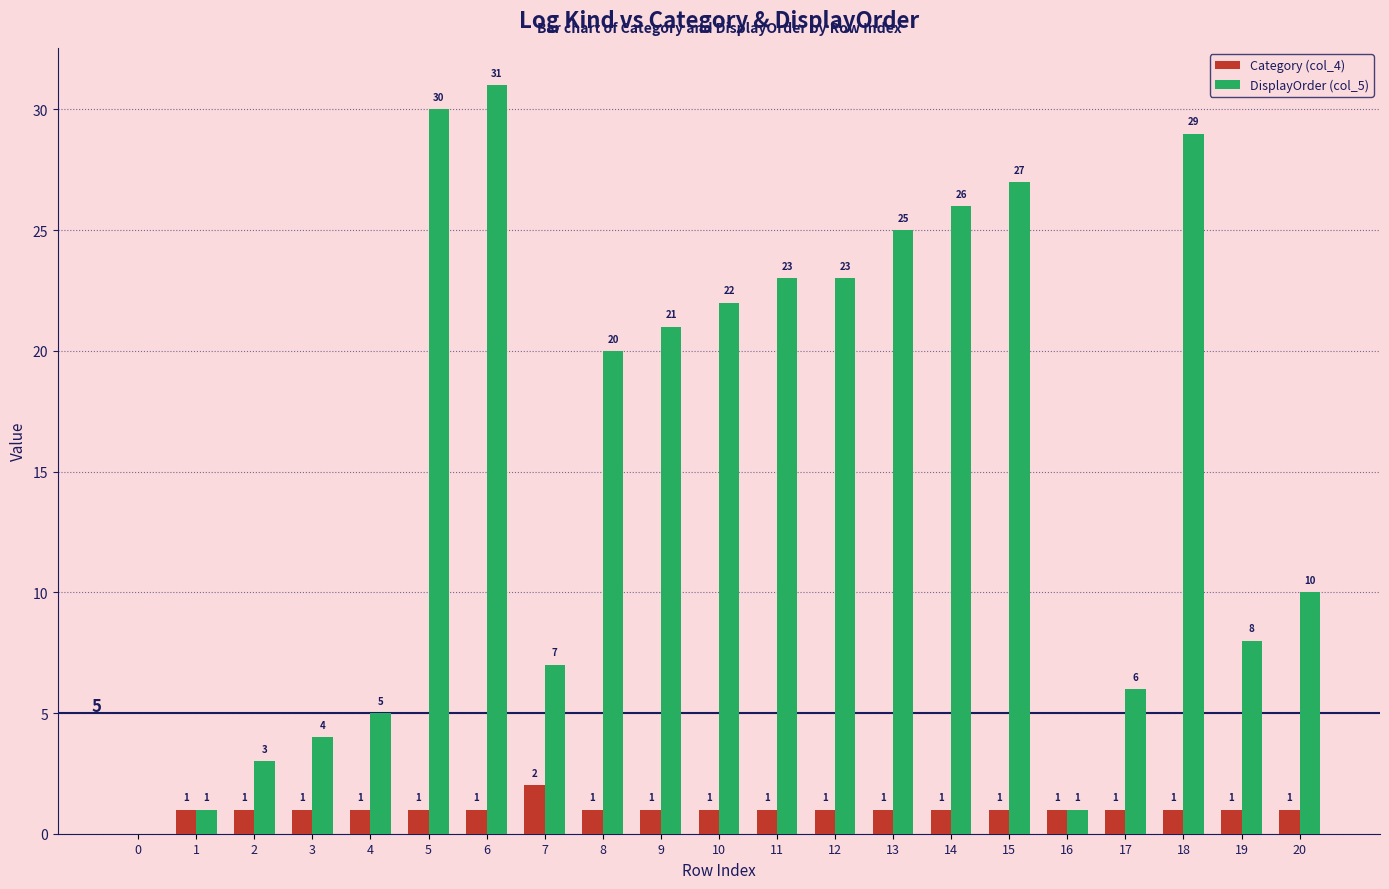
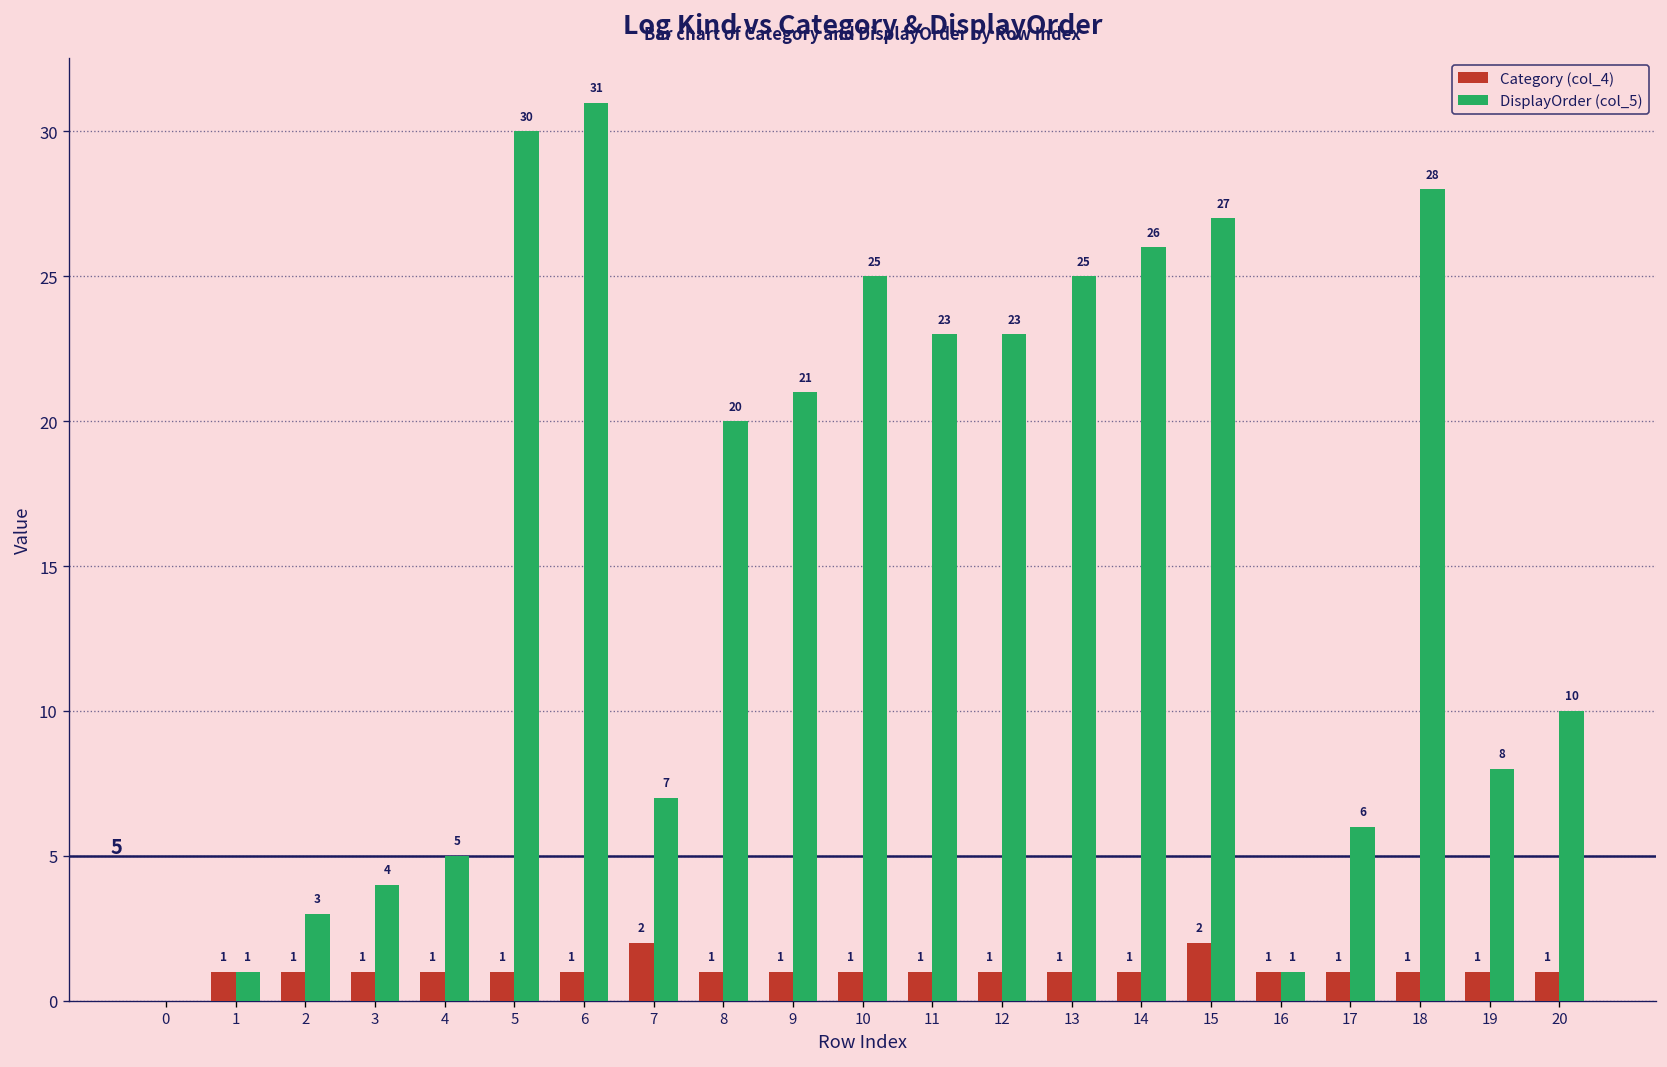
  {
    "Category (col_4)": {
      "1": 1,
      "2": 1,
      "3": 1,
      "4": 1,
      "5": 1,
      "6": 1,
      "7": 2,
      "8": 1,
      "9": 1,
      "10": 1,
      "11": 1,
      "12": 1,
      "13": 1,
      "14": 1,
-     "15": 1,
+     "15": 2,
      "16": 1,
      "17": 1,
      "18": 1,
      "19": 1,
      "20": 1
    },
    "DisplayOrder (col_5)": {
      "1": 1,
      "2": 3,
      "3": 4,
      "4": 5,
      "5": 30,
      "6": 31,
      "7": 7,
      "8": 20,
      "9": 21,
-     "10": 22,
+     "10": 25,
      "11": 23,
      "12": 23,
      "13": 25,
      "14": 26,
      "15": 27,
      "16": 1,
      "17": 6,
-     "18": 29,
+     "18": 28,
      "19": 8,
      "20": 10
    }
  }
